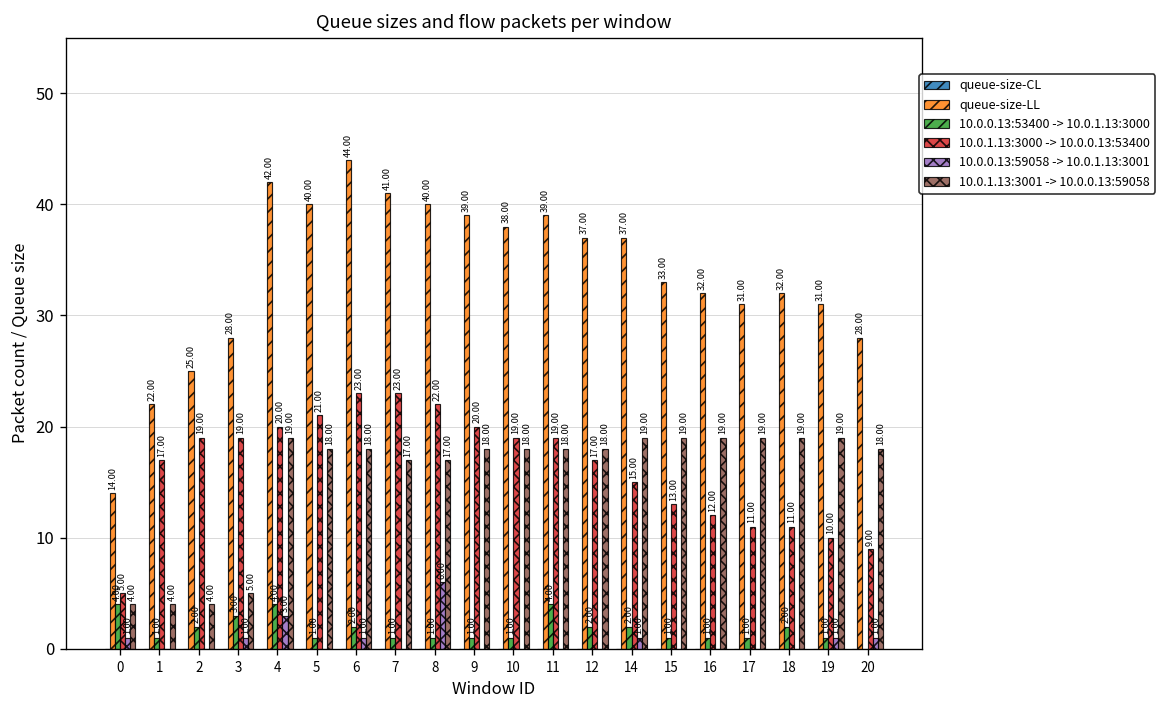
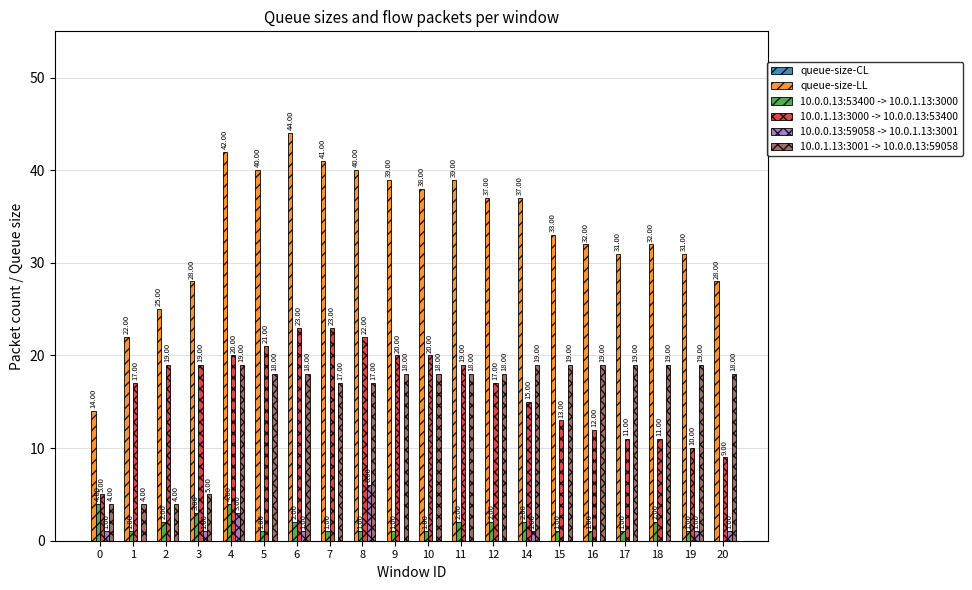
  {
    "queue-size-CL": {
      "0": 0,
      "1": 0,
      "2": 0,
      "3": 0,
      "4": 0,
      "5": 0,
      "6": 0,
      "7": 0,
      "8": 0,
      "9": 0,
      "10": 0,
      "11": 0,
      "12": 0,
      "14": 0,
      "15": 0,
      "16": 0,
      "17": 0,
      "18": 0,
      "19": 0,
      "20": 0
    },
    "queue-size-LL": {
      "0": 14.00,
      "1": 22.00,
      "2": 25.00,
      "3": 28.00,
      "4": 42.00,
      "5": 40.00,
      "6": 44.00,
      "7": 41.00,
      "8": 40.00,
      "9": 39.00,
      "10": 38.00,
      "11": 39.00,
      "12": 37.00,
      "14": 37.00,
      "15": 33.00,
      "16": 32.00,
      "17": 31.00,
      "18": 32.00,
      "19": 31.00,
      "20": 28.00
    },
    "10.0.0.13:53400 -> 10.0.1.13:3000": {
      "1": 1.00,
      "2": 2.00,
      "3": 3.00,
      "4": 4.00,
      "5": 1.00,
      "6": 2.00,
      "7": 1.00,
      "8": 1.00,
      "9": 1.00,
      "10": 1.00,
-     "11": 4.00,
+     "11": 2.00,
      "12": 2.00,
      "14": 2.00,
      "15": 1.00,
      "16": 1.00,
      "17": 1.00,
      "18": 2.00,
      "19": 1.00
    },
    "10.0.1.13:3000 -> 10.0.0.13:53400": {
      "1": 17.00,
      "2": 19.00,
      "3": 19.00,
      "4": 20.00,
      "5": 21.00,
      "6": 23.00,
      "7": 23.00,
      "8": 22.00,
      "9": 20.00,
-     "10": 19.00,
+     "10": 20.00,
      "11": 19.00,
      "12": 17.00,
      "14": 15.00,
      "15": 13.00,
      "16": 12.00,
      "17": 11.00,
      "18": 11.00,
      "19": 10.00,
      "20": 9.00
    },
    "10.0.0.13:59058 -> 10.0.1.13:3001": {
      "0": 1.00,
      "3": 1.00,
      "4": 3.00,
      "6": 1.00,
      "8": 6.00,
      "14": 1.00,
      "19": 1.00,
      "20": 1.00
    },
    "10.0.1.13:3001 -> 10.0.0.13:59058": {
      "0": 4.00,
      "1": 4.00,
      "2": 4.00,
      "3": 5.00,
      "4": 19.00,
      "5": 18.00,
      "6": 18.00,
      "7": 17.00,
      "8": 17.00,
      "9": 18.00,
      "10": 18.00,
      "11": 18.00,
      "12": 18.00,
      "14": 19.00,
      "15": 19.00,
      "16": 19.00,
      "17": 19.00,
      "18": 19.00,
      "19": 19.00,
      "20": 18.00
    }
  }
